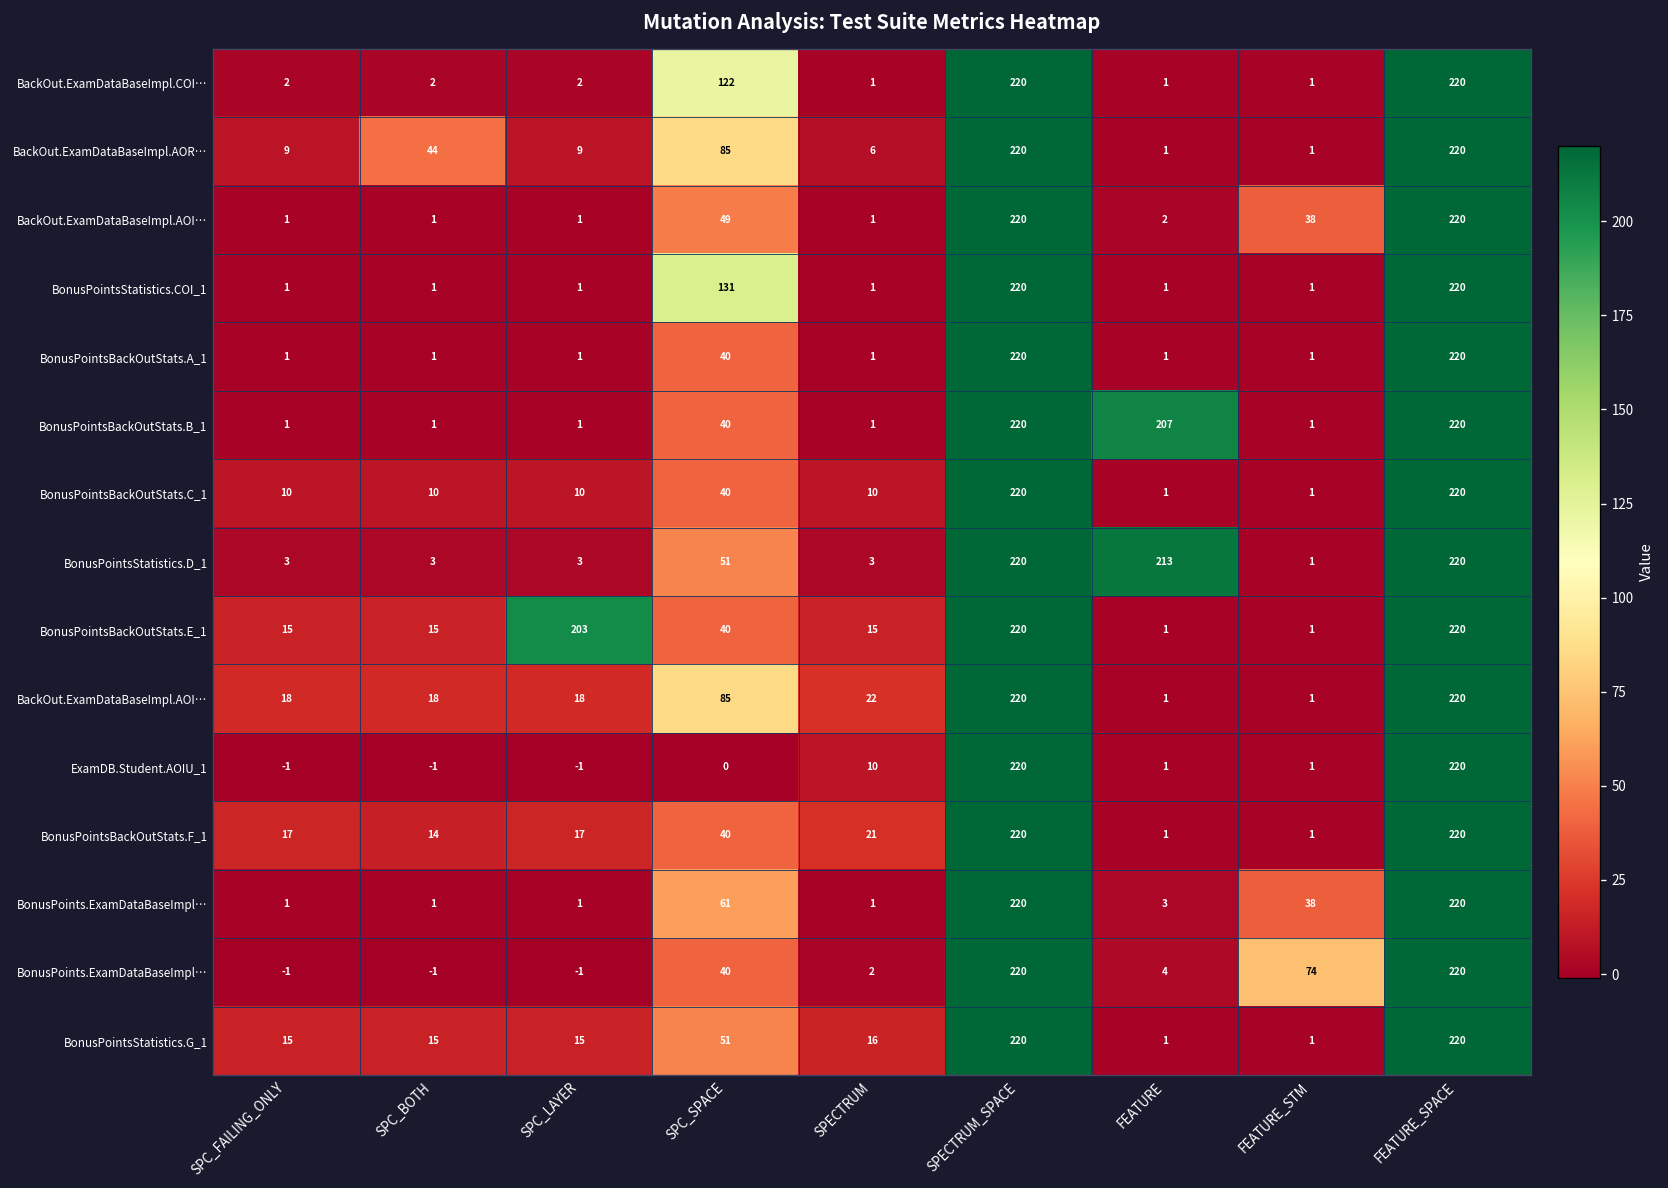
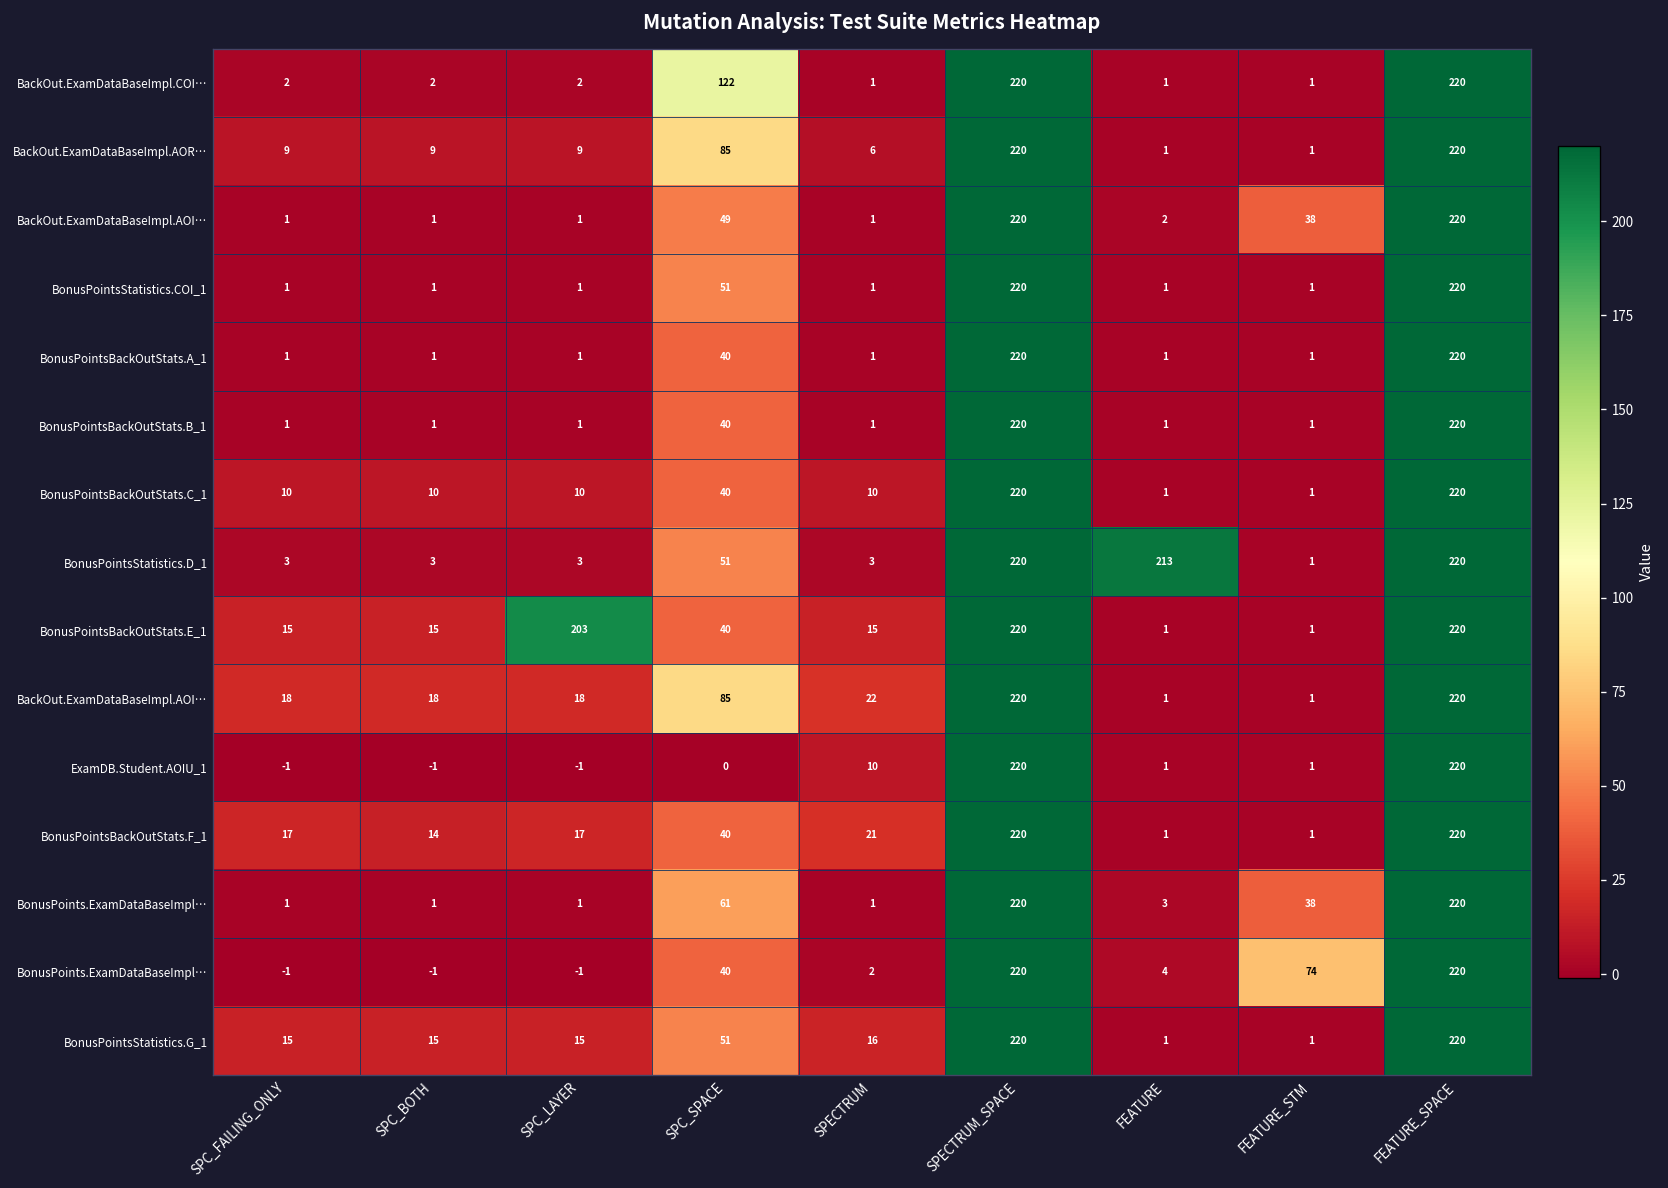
  {
    "BackOut.ExamDataBaseImpl.COI…": {
      "SPC_FAILING_ONLY": 2,
      "SPC_BOTH": 2,
      "SPC_LAYER": 2,
      "SPC_SPACE": 122,
      "SPECTRUM": 1,
      "SPECTRUM_SPACE": 220,
      "FEATURE": 1,
      "FEATURE_STM": 1,
      "FEATURE_SPACE": 220
    },
    "BackOut.ExamDataBaseImpl.AOR…": {
      "SPC_FAILING_ONLY": 9,
-     "SPC_BOTH": 44,
+     "SPC_BOTH": 9,
      "SPC_LAYER": 9,
      "SPC_SPACE": 85,
      "SPECTRUM": 6,
      "SPECTRUM_SPACE": 220,
      "FEATURE": 1,
      "FEATURE_STM": 1,
      "FEATURE_SPACE": 220
    },
    "BonusPointsStatistics.COI_1": {
      "SPC_FAILING_ONLY": 1,
      "SPC_BOTH": 1,
      "SPC_LAYER": 1,
-     "SPC_SPACE": 131,
+     "SPC_SPACE": 51,
      "SPECTRUM": 1,
      "SPECTRUM_SPACE": 220,
      "FEATURE": 1,
      "FEATURE_STM": 1,
      "FEATURE_SPACE": 220
    },
    "BonusPointsBackOutStats.A_1": {
      "SPC_FAILING_ONLY": 1,
      "SPC_BOTH": 1,
      "SPC_LAYER": 1,
      "SPC_SPACE": 40,
      "SPECTRUM": 1,
      "SPECTRUM_SPACE": 220,
      "FEATURE": 1,
      "FEATURE_STM": 1,
      "FEATURE_SPACE": 220
    },
    "BonusPointsBackOutStats.B_1": {
      "SPC_FAILING_ONLY": 1,
      "SPC_BOTH": 1,
      "SPC_LAYER": 1,
      "SPC_SPACE": 40,
      "SPECTRUM": 1,
      "SPECTRUM_SPACE": 220,
-     "FEATURE": 207,
+     "FEATURE": 1,
      "FEATURE_STM": 1,
      "FEATURE_SPACE": 220
    },
    "BonusPointsBackOutStats.C_1": {
      "SPC_FAILING_ONLY": 10,
      "SPC_BOTH": 10,
      "SPC_LAYER": 10,
      "SPC_SPACE": 40,
      "SPECTRUM": 10,
      "SPECTRUM_SPACE": 220,
      "FEATURE": 1,
      "FEATURE_STM": 1,
      "FEATURE_SPACE": 220
    },
    "BonusPointsStatistics.D_1": {
      "SPC_FAILING_ONLY": 3,
      "SPC_BOTH": 3,
      "SPC_LAYER": 3,
      "SPC_SPACE": 51,
      "SPECTRUM": 3,
      "SPECTRUM_SPACE": 220,
      "FEATURE": 213,
      "FEATURE_STM": 1,
      "FEATURE_SPACE": 220
    },
    "BonusPointsBackOutStats.E_1": {
      "SPC_FAILING_ONLY": 15,
      "SPC_BOTH": 15,
      "SPC_LAYER": 203,
      "SPC_SPACE": 40,
      "SPECTRUM": 15,
      "SPECTRUM_SPACE": 220,
      "FEATURE": 1,
      "FEATURE_STM": 1,
      "FEATURE_SPACE": 220
    },
    "ExamDB.Student.AOIU_1": {
      "SPC_FAILING_ONLY": -1,
      "SPC_BOTH": -1,
      "SPC_LAYER": -1,
      "SPC_SPACE": 0,
      "SPECTRUM": 10,
      "SPECTRUM_SPACE": 220,
      "FEATURE": 1,
      "FEATURE_STM": 1,
      "FEATURE_SPACE": 220
    },
    "BonusPointsBackOutStats.F_1": {
      "SPC_FAILING_ONLY": 17,
      "SPC_BOTH": 14,
      "SPC_LAYER": 17,
      "SPC_SPACE": 40,
      "SPECTRUM": 21,
      "SPECTRUM_SPACE": 220,
      "FEATURE": 1,
      "FEATURE_STM": 1,
      "FEATURE_SPACE": 220
    },
    "BonusPointsStatistics.G_1": {
      "SPC_FAILING_ONLY": 15,
      "SPC_BOTH": 15,
      "SPC_LAYER": 15,
      "SPC_SPACE": 51,
      "SPECTRUM": 16,
      "SPECTRUM_SPACE": 220,
      "FEATURE": 1,
      "FEATURE_STM": 1,
      "FEATURE_SPACE": 220
    }
  }
